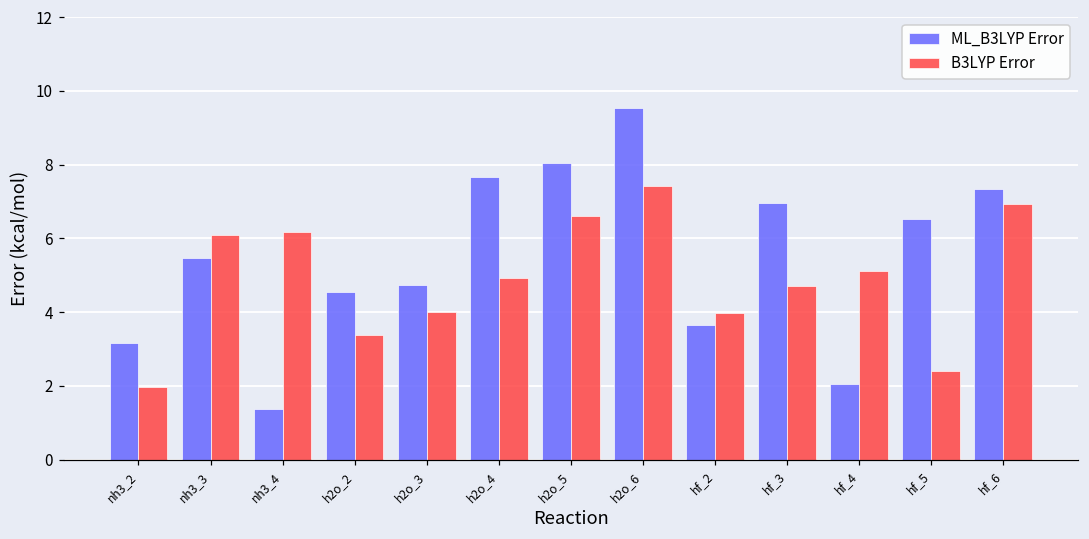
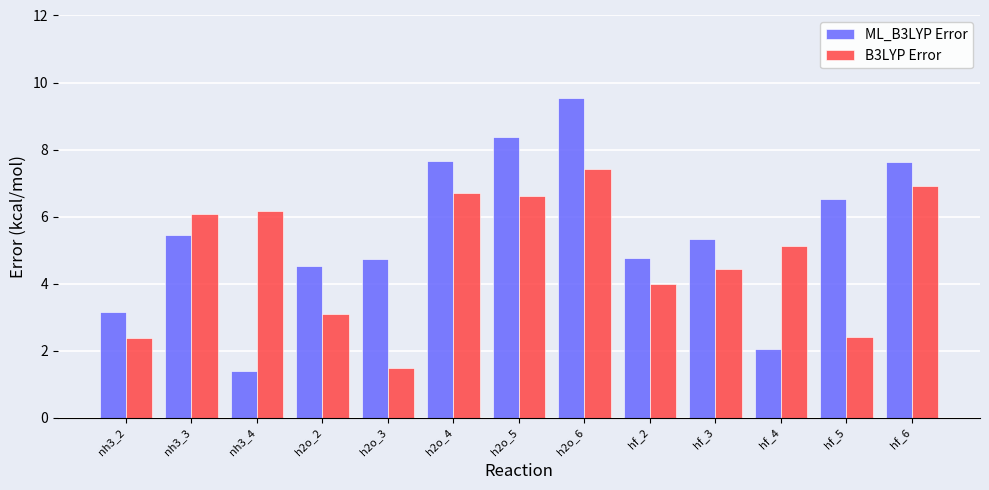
  {
    "ML_B3LYP Error": {
      "nh3_2": 3.2,
      "nh3_3": 5.5,
      "nh3_4": 1.4,
      "h2o_2": 4.5,
      "h2o_3": 4.7,
      "h2o_4": 7.7,
-     "h2o_5": 8.1,
+     "h2o_5": 8.4,
      "h2o_6": 9.5,
-     "hf_2": 3.6,
-     "hf_3": 7.0,
+     "hf_2": 4.8,
+     "hf_3": 5.3,
      "hf_4": 2.0,
      "hf_5": 6.5,
-     "hf_6": 7.3
+     "hf_6": 7.6
    },
    "B3LYP Error": {
-     "nh3_2": 2.0,
+     "nh3_2": 2.4,
      "nh3_3": 6.1,
      "nh3_4": 6.2,
-     "h2o_2": 3.4,
-     "h2o_3": 4.0,
-     "h2o_4": 4.9,
+     "h2o_2": 3.1,
+     "h2o_3": 1.5,
+     "h2o_4": 6.7,
      "h2o_5": 6.6,
      "h2o_6": 7.4,
      "hf_2": 4.0,
-     "hf_3": 4.7,
+     "hf_3": 4.4,
      "hf_4": 5.1,
      "hf_5": 2.4,
      "hf_6": 6.9
    }
  }
